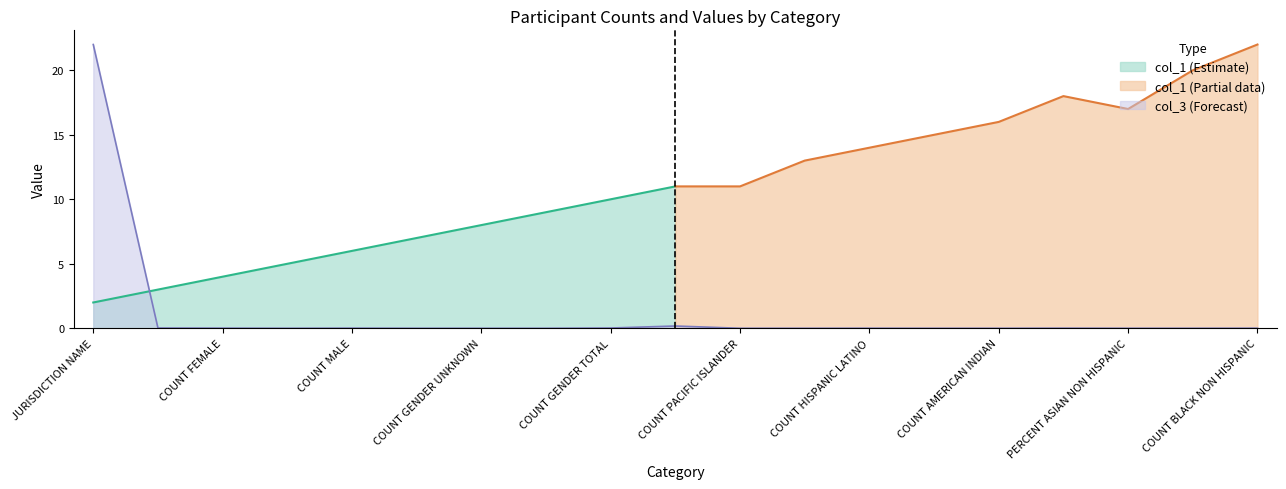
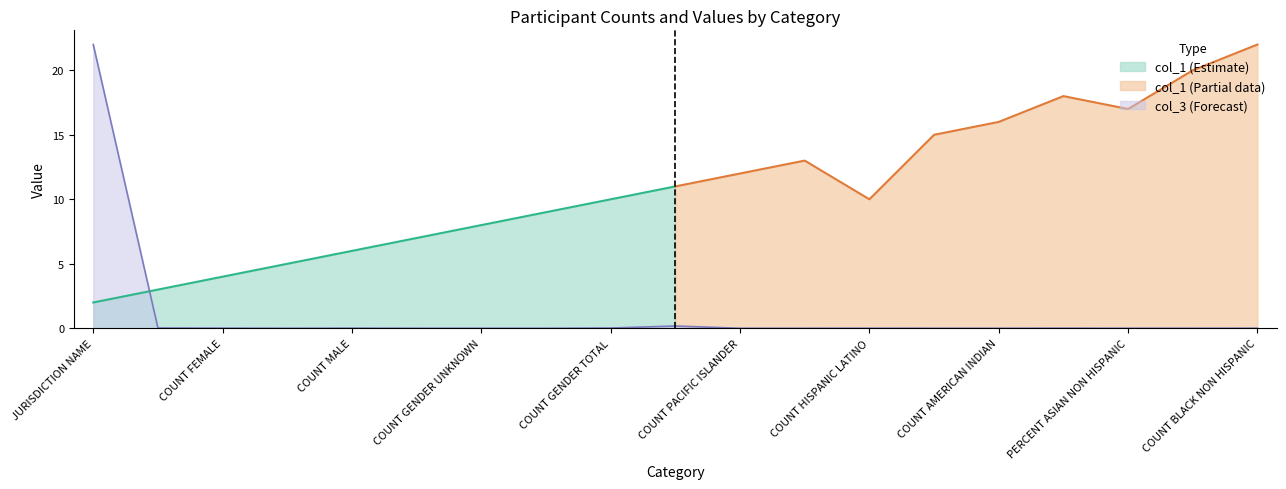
  {
    "col_1 (Partial data)": {
-     "COUNT PACIFIC ISLANDER": 11,
-     "COUNT HISPANIC LATINO": 14,
+     "COUNT PACIFIC ISLANDER": 12,
+     "COUNT HISPANIC LATINO": 10,
      "COUNT AMERICAN INDIAN": 16,
      "PERCENT ASIAN NON HISPANIC": 17,
      "COUNT BLACK NON HISPANIC": 22
    }
  }
